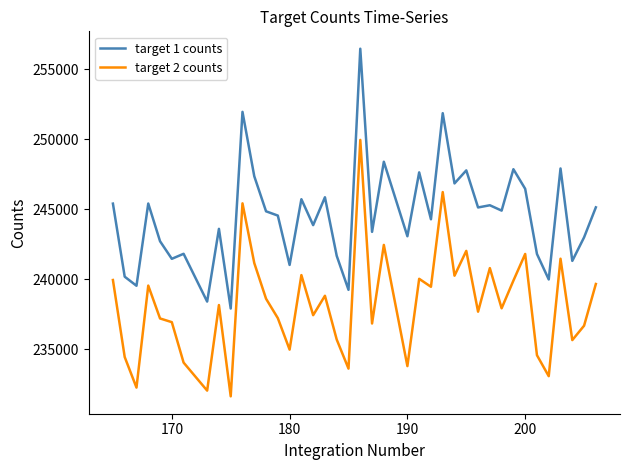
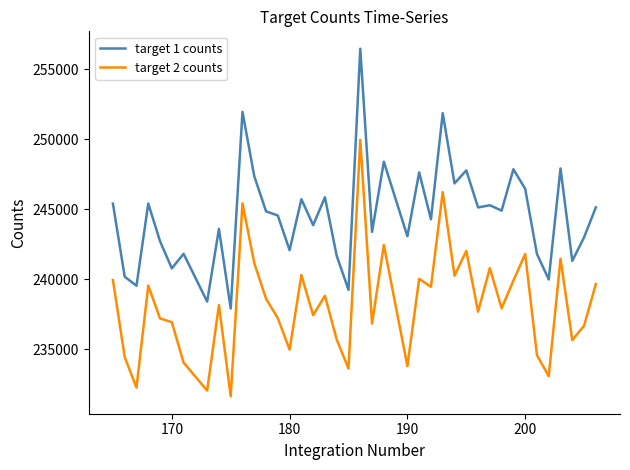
  {
    "target 1 counts": {
-     "170": 241500,
-     "180": 241000,
+     "170": 240800,
+     "180": 242100,
      "190": 243100,
      "200": 246500
    },
    "target 2 counts": {
      "170": 236900,
      "180": 235000,
      "190": 233800,
      "200": 241800
    }
  }
